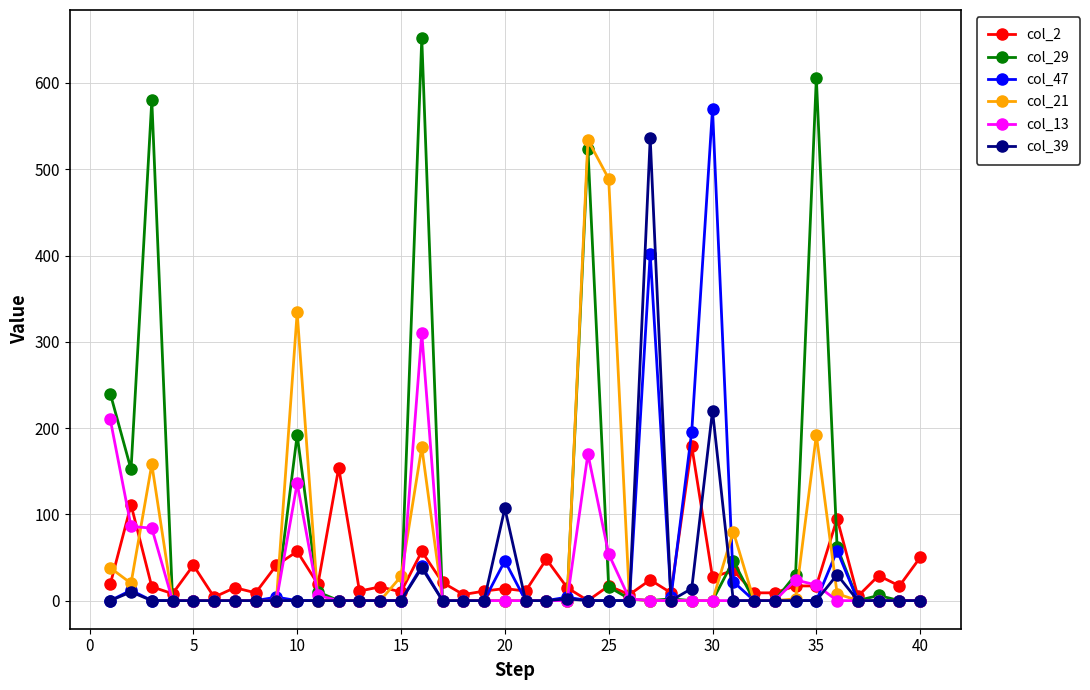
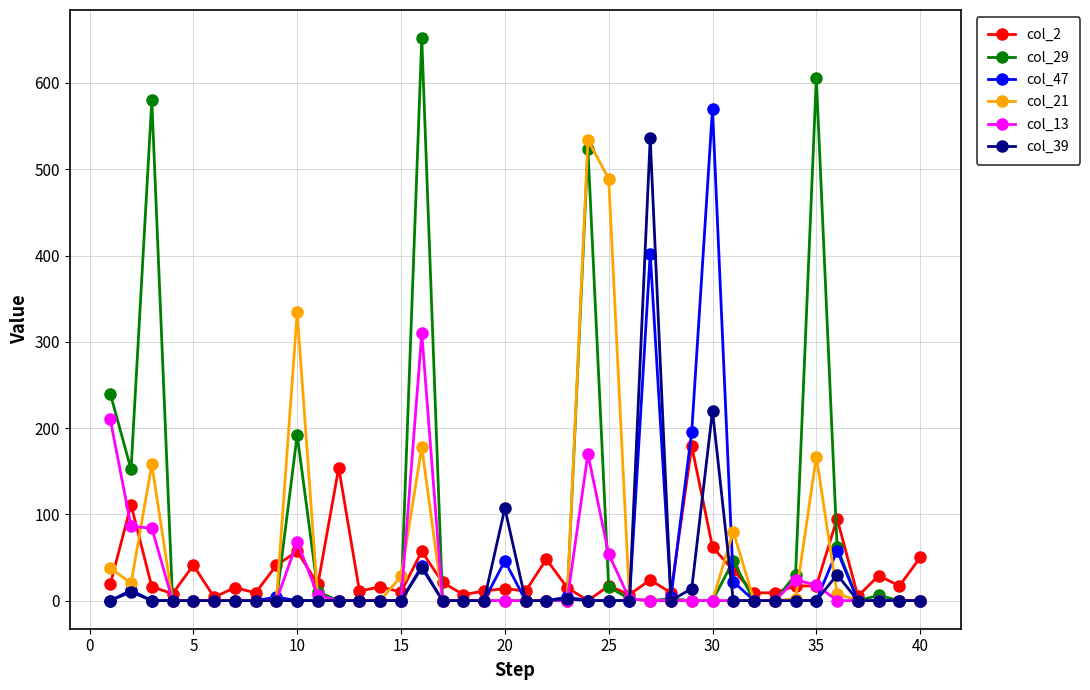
  {
    "col_2": {
      "5": 40,
      "10": 60,
      "15": 10,
      "20": 10,
-     "30": 30,
+     "30": 60,
      "40": 50
    },
    "col_29": {
      "10": 190,
      "35": 610
    },
    "col_47": {
      "20": 50,
      "30": 570
    },
    "col_21": {
      "10": 330,
      "15": 30,
      "25": 490,
-     "35": 190
+     "35": 170
    },
    "col_13": {
-     "10": 140,
+     "10": 70,
      "25": 50
    },
    "col_39": {
      "20": 110,
      "30": 220
    }
  }
